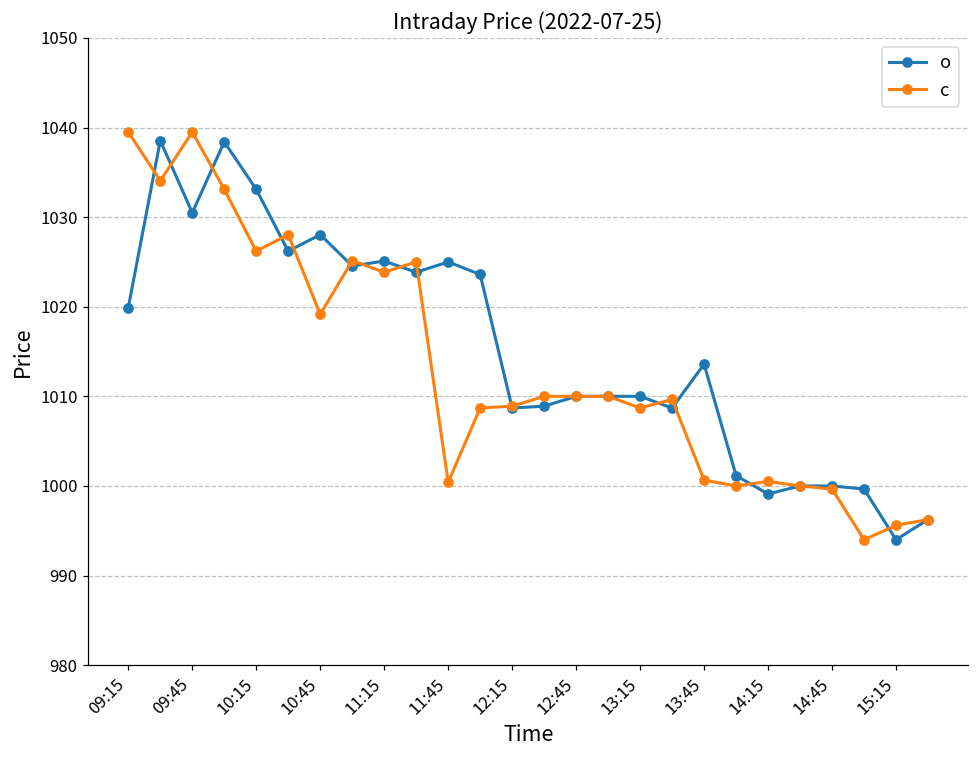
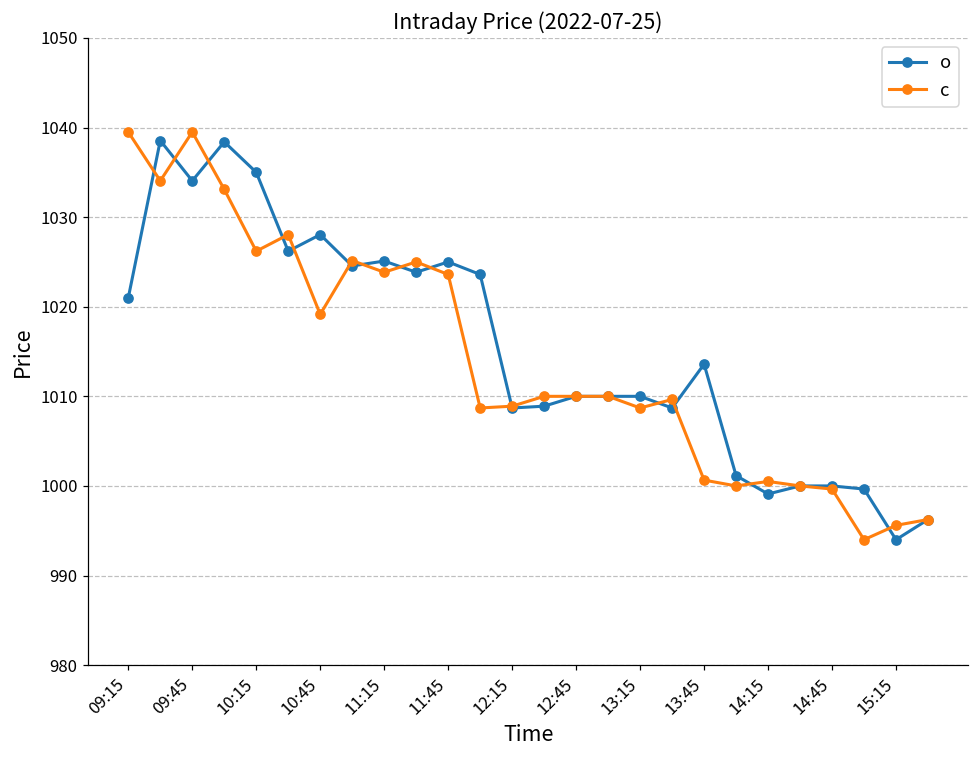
  {
    "o": {
-     "09:15": 1020,
-     "09:45": 1030,
-     "10:15": 1033,
+     "09:15": 1021,
+     "09:45": 1034,
+     "10:15": 1035,
      "10:45": 1028,
      "11:15": 1025,
      "11:45": 1025,
      "13:15": 1010,
      "13:45": 1014,
      "14:15": 999,
      "14:45": 1000,
      "15:15": 994
    },
    "c": {
      "09:15": 1040,
      "09:45": 1040,
      "10:15": 1026,
      "10:45": 1019,
      "11:15": 1024,
-     "11:45": 1000,
+     "11:45": 1024,
      "13:15": 1009,
      "13:45": 1001,
      "14:15": 1001,
      "14:45": 1000,
      "15:15": 996
    }
  }
